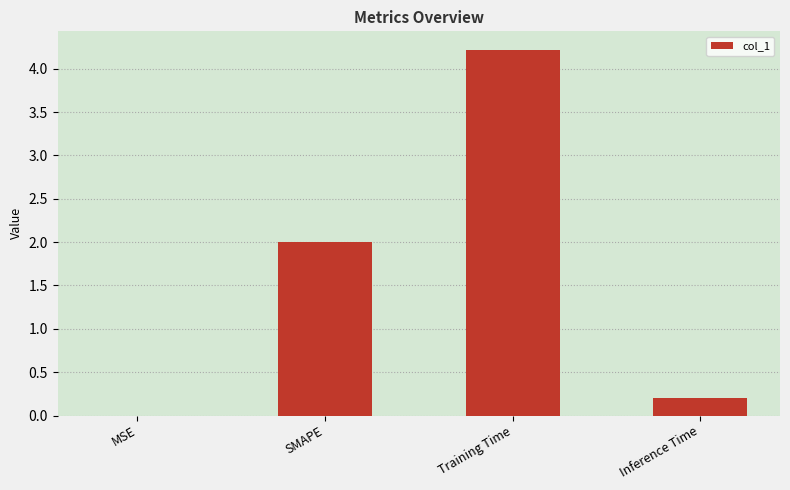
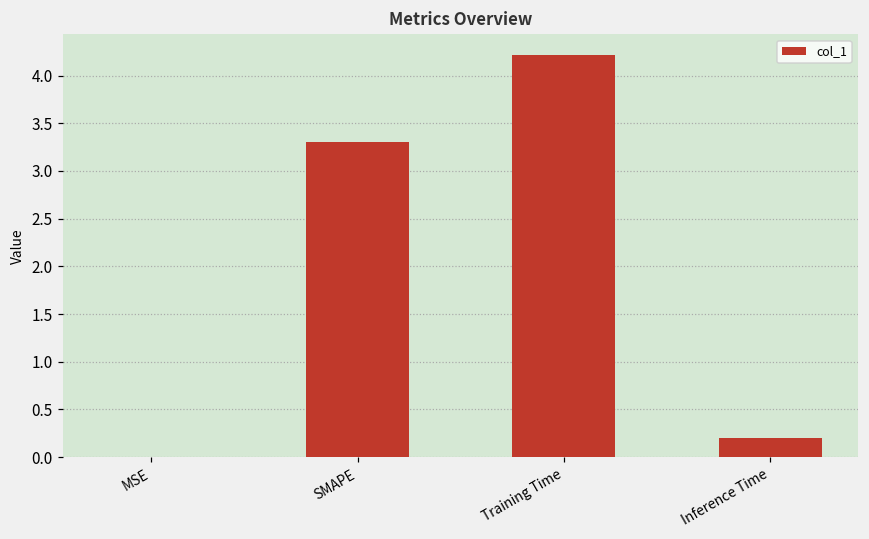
  {
-   "SMAPE": 2.0,
+   "SMAPE": 3.3,
    "Training Time": 4.2,
    "Inference Time": 0.2
  }
